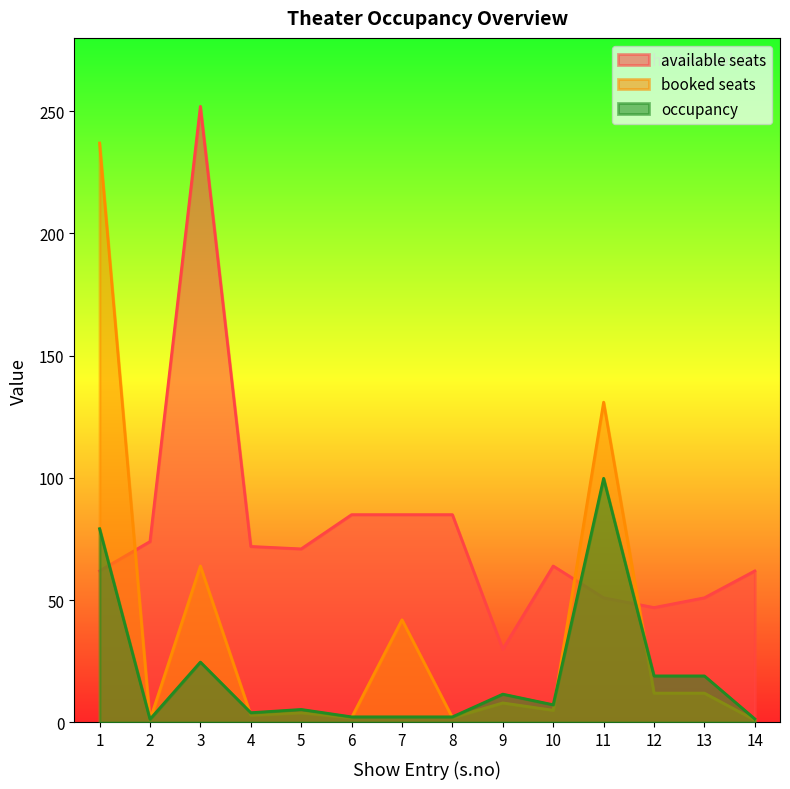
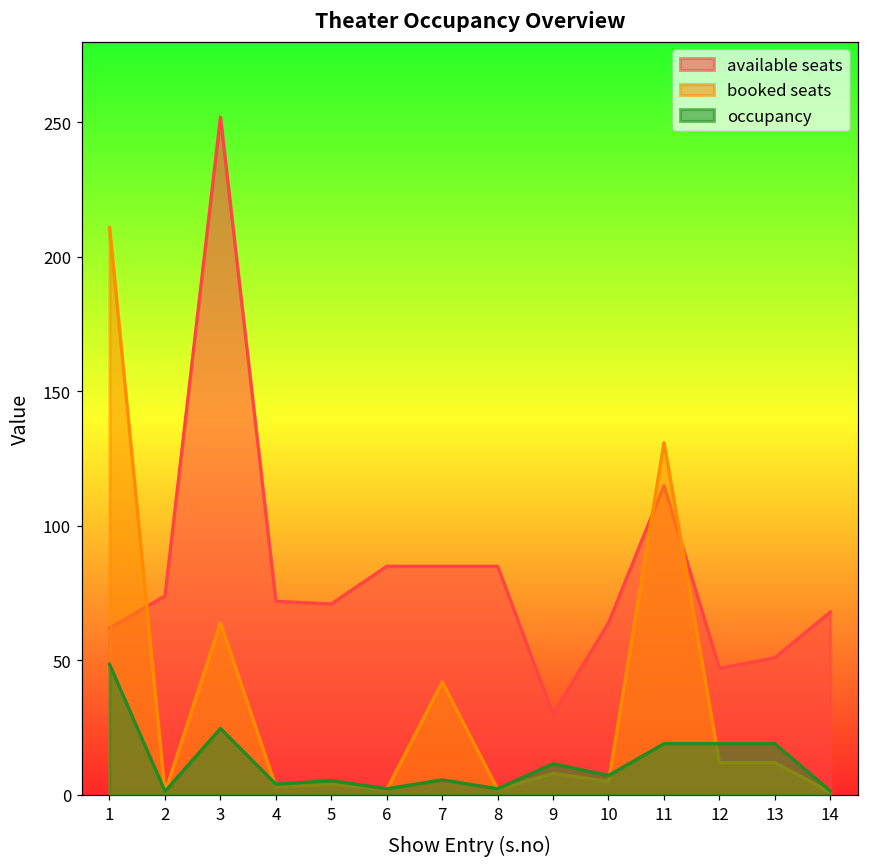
  {
    "available seats": {
      "1": 62,
      "2": 74,
      "3": 252,
      "4": 72,
      "5": 71,
      "6": 85,
      "7": 85,
      "8": 85,
      "9": 30,
      "10": 64,
-     "11": 51,
+     "11": 115,
      "12": 47,
      "13": 51,
-     "14": 62
+     "14": 68
    },
    "booked seats": {
-     "1": 237,
+     "1": 211,
      "3": 64,
      "5": 4,
      "7": 42,
      "9": 8,
      "10": 5,
      "11": 131,
      "12": 12,
      "13": 12
    },
    "occupancy": {
-     "1": 79,
+     "1": 49,
      "3": 25,
      "5": 5,
-     "7": 2,
+     "7": 6,
      "9": 12,
      "10": 7,
-     "11": 100,
+     "11": 19,
      "12": 19,
      "13": 19
    }
  }
